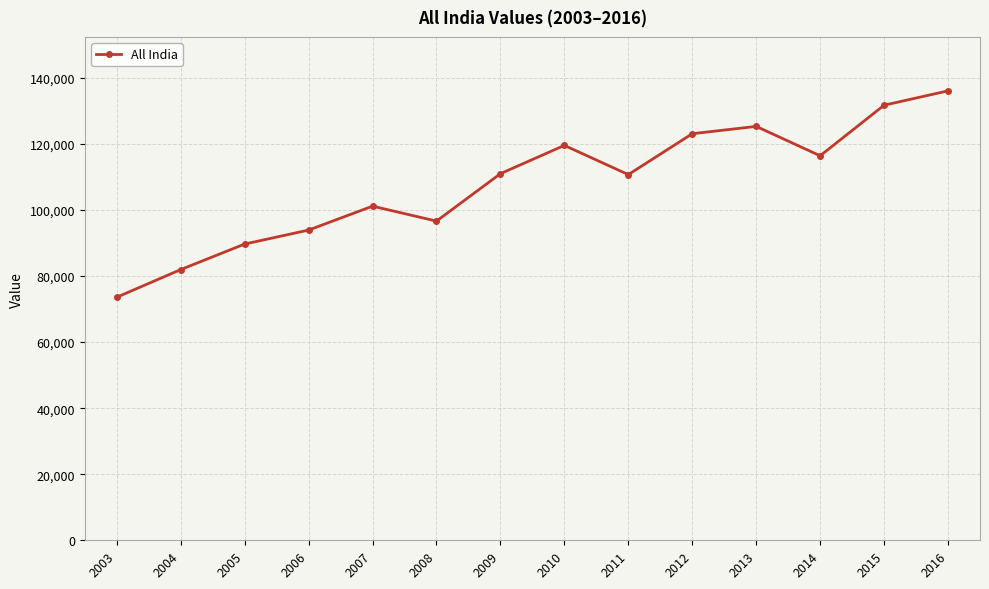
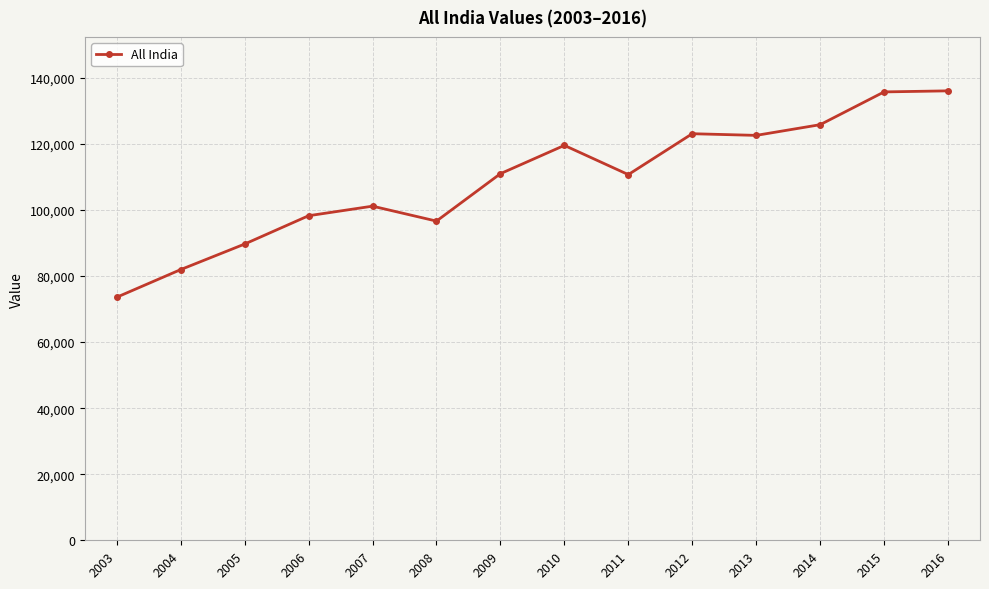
  {
    "2003": "74,000",
    "2004": "82,000",
    "2005": "90,000",
-   "2006": "94,000",
+   "2006": "98,000",
    "2007": "101,000",
    "2008": "97,000",
    "2009": "111,000",
    "2010": "120,000",
    "2011": "111,000",
    "2012": "123,000",
-   "2013": "125,000",
-   "2014": "116,000",
-   "2015": "132,000",
+   "2013": "123,000",
+   "2014": "126,000",
+   "2015": "136,000",
    "2016": "136,000"
  }
